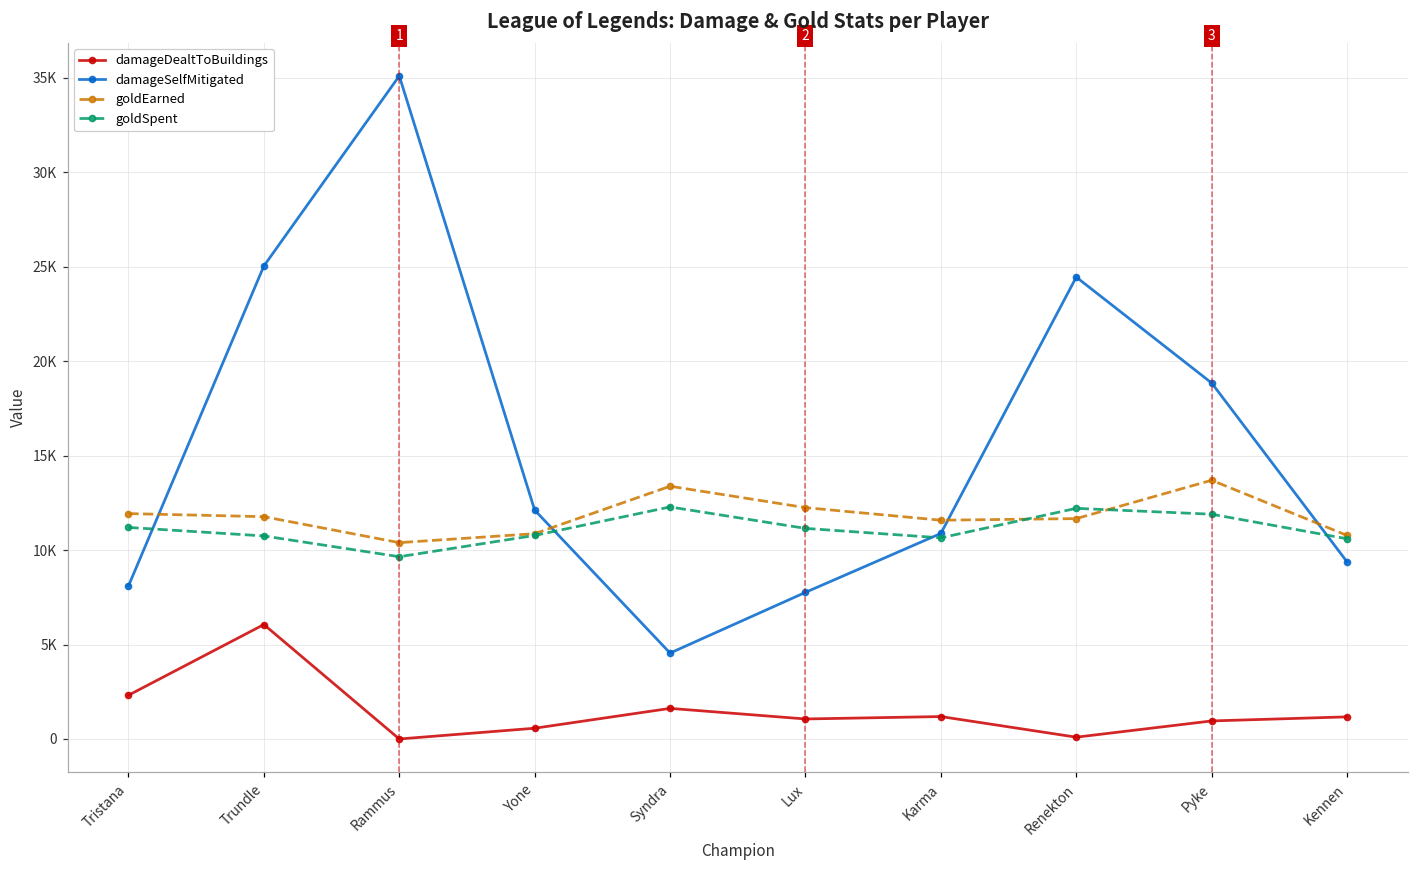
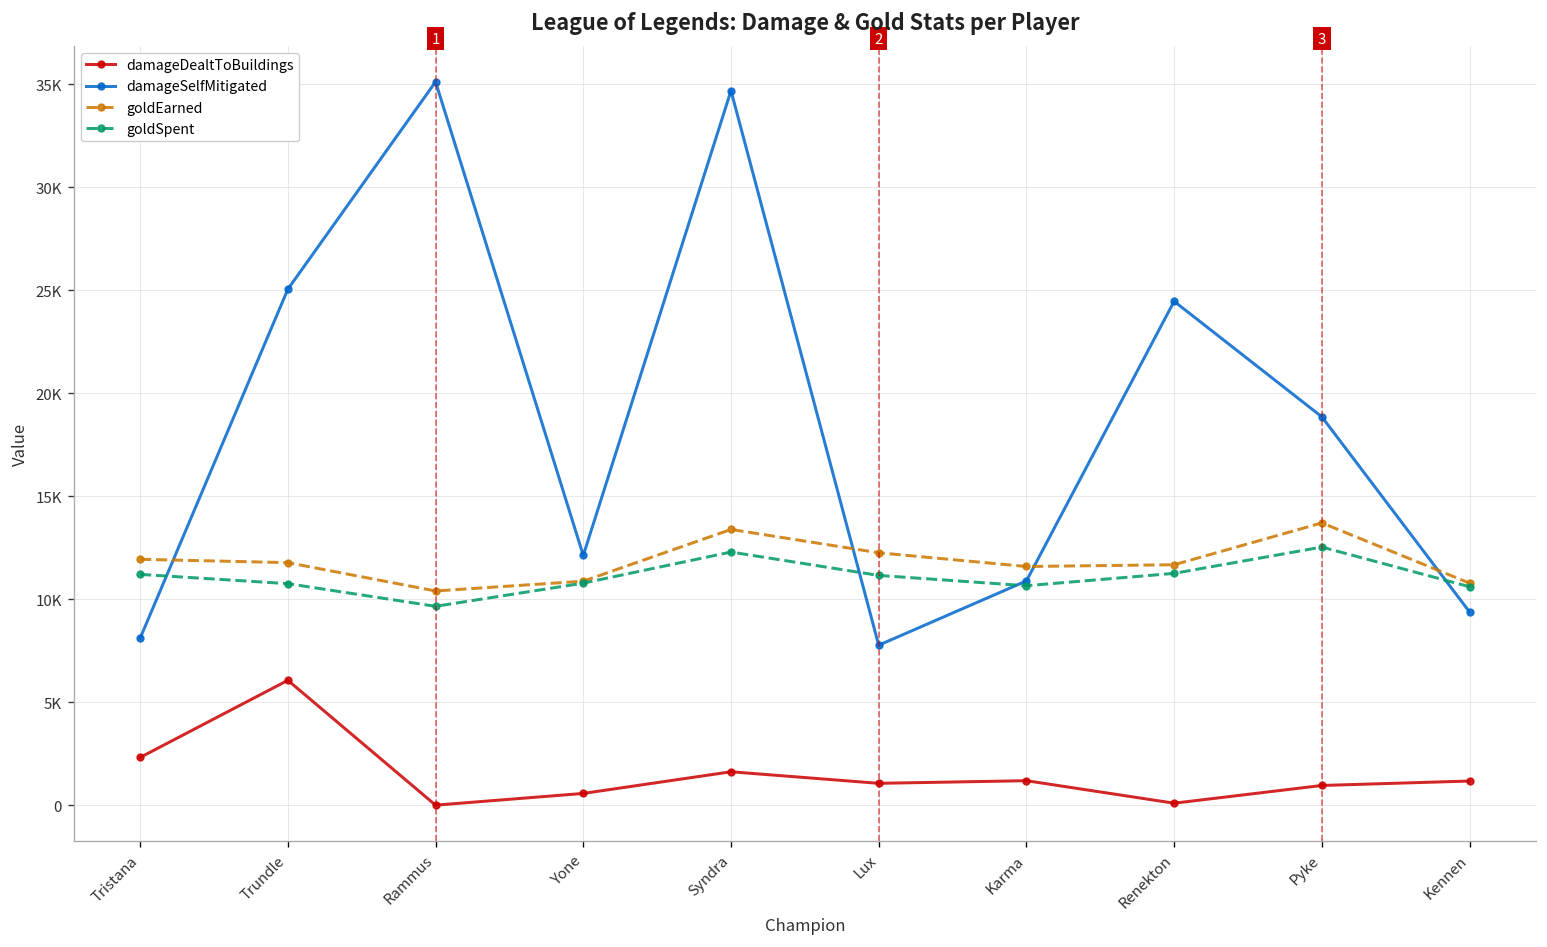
  {
    "damageDealtToBuildings": {
      "Tristana": 2300,
      "Trundle": 6100,
      "Rammus": 0,
      "Yone": 600,
      "Syndra": 1600,
      "Lux": 1100,
      "Karma": 1200,
      "Renekton": 100,
      "Pyke": 1000,
      "Kennen": 1200
    },
    "damageSelfMitigated": {
      "Tristana": 8100,
      "Trundle": 25000,
      "Rammus": 35100,
      "Yone": 12100,
-     "Syndra": 4500,
+     "Syndra": 34700,
      "Lux": 7800,
      "Karma": 10900,
      "Renekton": 24500,
      "Pyke": 18800,
      "Kennen": 9400
    },
    "goldEarned": {
      "Tristana": 11900,
      "Trundle": 11800,
      "Rammus": 10400,
      "Syndra": 13400,
      "Lux": 12200,
      "Karma": 11600,
      "Renekton": 11700,
      "Pyke": 13700,
      "Kennen": 10800
    },
    "goldSpent": {
      "Tristana": 11200,
      "Trundle": 10800,
      "Rammus": 9700,
      "Syndra": 12300,
      "Lux": 11200,
      "Karma": 10700,
-     "Renekton": 12200,
-     "Pyke": 11900,
+     "Renekton": 11300,
+     "Pyke": 12500,
      "Kennen": 10600
    }
  }
